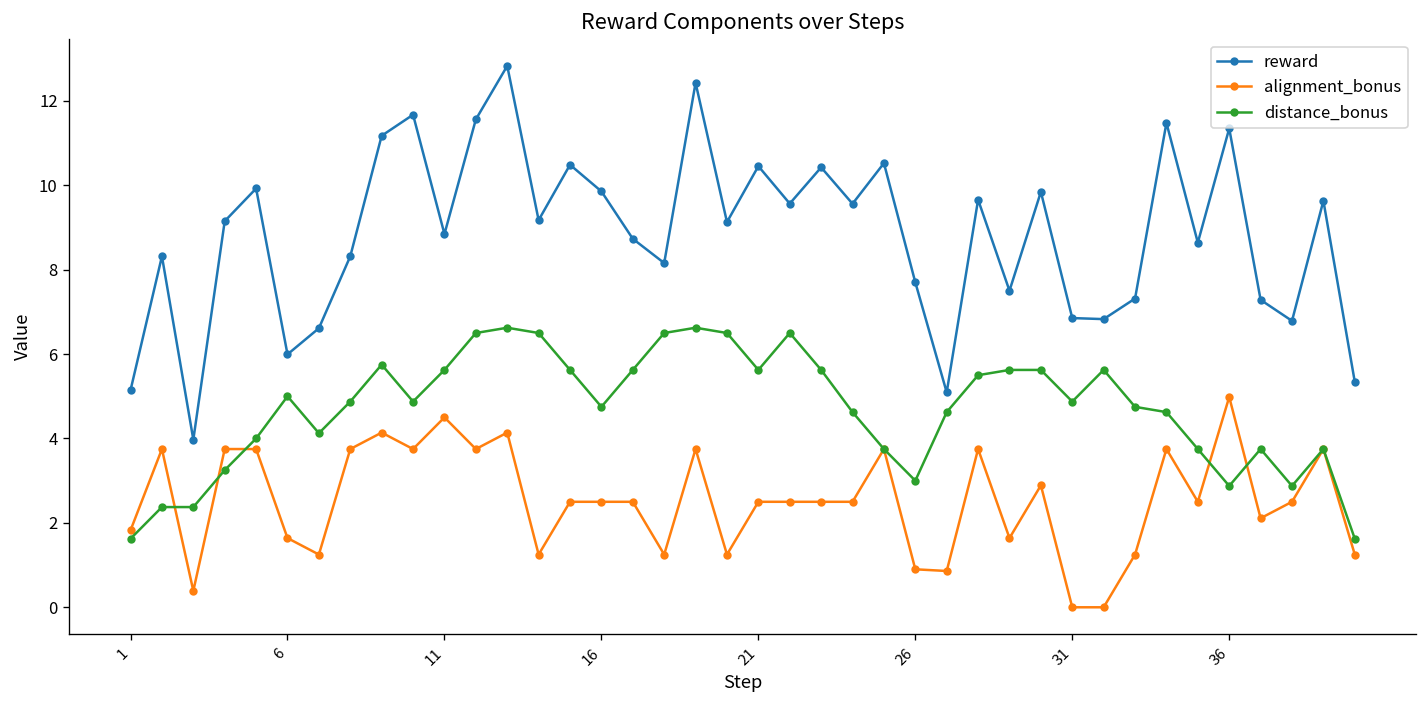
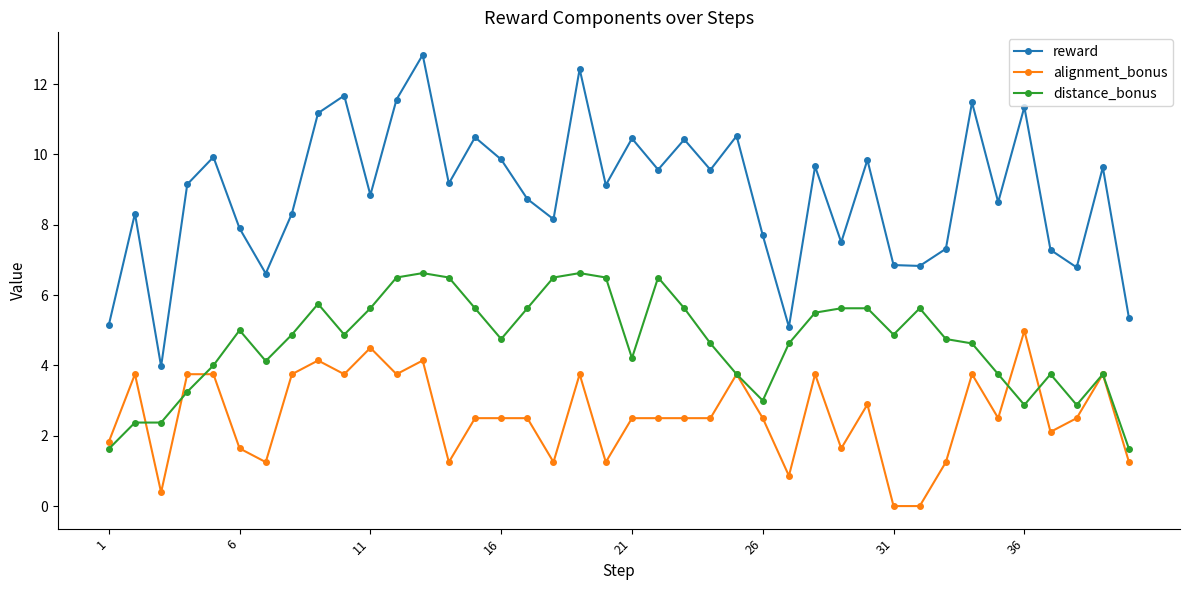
  {
    "reward": {
      "1": 5.1,
-     "6": 6.0,
+     "6": 7.9,
      "11": 8.8,
      "16": 9.9,
      "21": 10.5,
      "26": 7.7,
      "31": 6.9,
      "36": 11.3
    },
    "alignment_bonus": {
      "1": 1.8,
      "6": 1.6,
      "11": 4.5,
      "16": 2.5,
      "21": 2.5,
-     "26": 0.9,
+     "26": 2.5,
      "31": 0.0,
      "36": 5.0
    },
    "distance_bonus": {
      "1": 1.6,
      "6": 5.0,
      "11": 5.6,
      "16": 4.8,
-     "21": 5.6,
+     "21": 4.2,
      "26": 3.0,
      "31": 4.9,
      "36": 2.9
    }
  }
